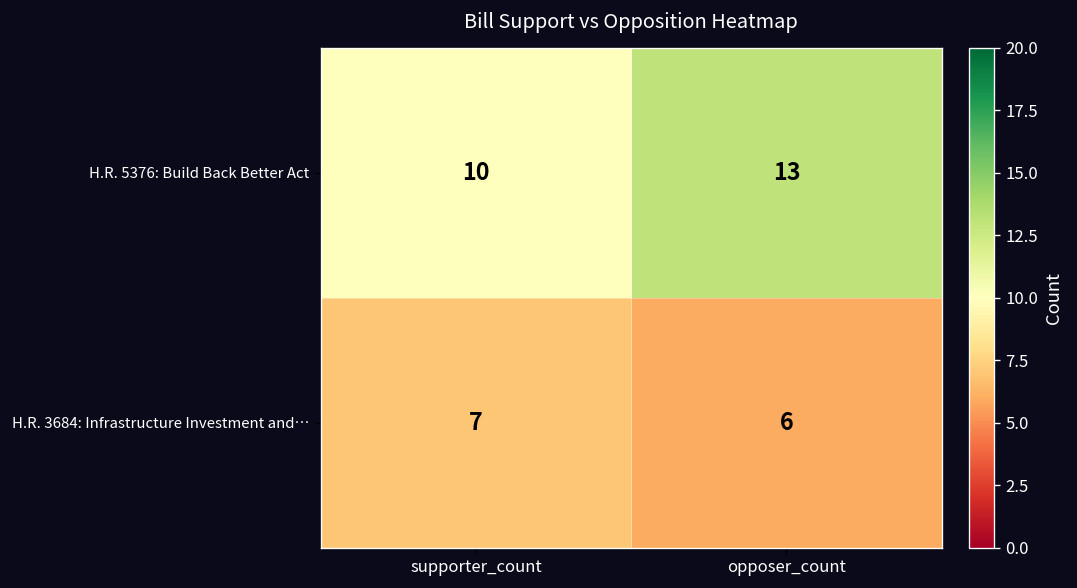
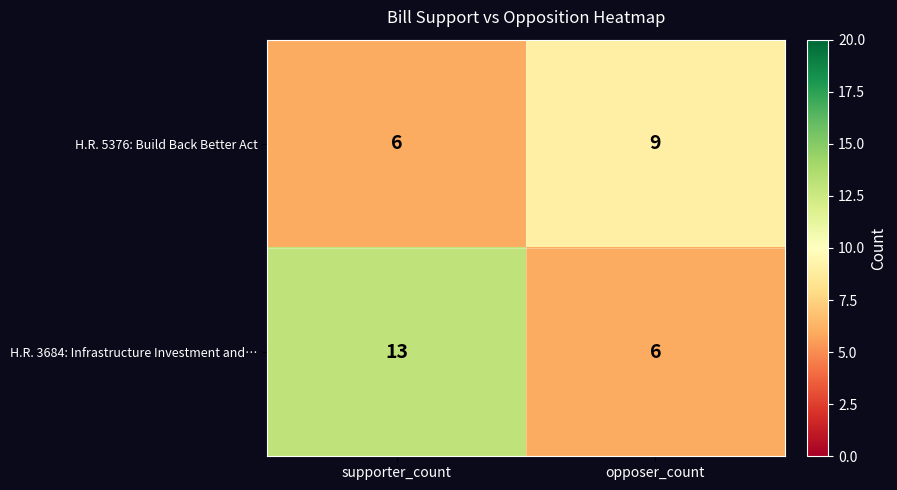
  {
    "H.R. 5376: Build Back Better Act": {
-     "supporter_count": 10,
-     "opposer_count": 13
+     "supporter_count": 6,
+     "opposer_count": 9
    },
    "H.R. 3684: Infrastructure Investment and…": {
-     "supporter_count": 7,
+     "supporter_count": 13,
      "opposer_count": 6
    }
  }
